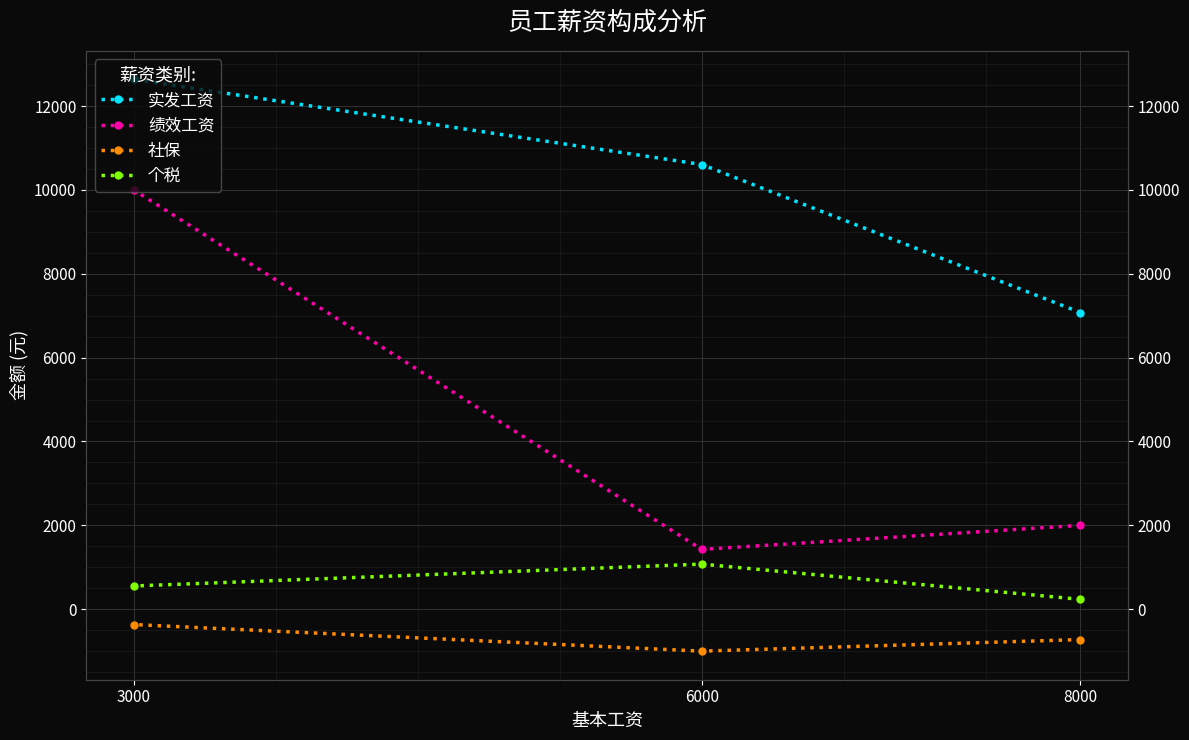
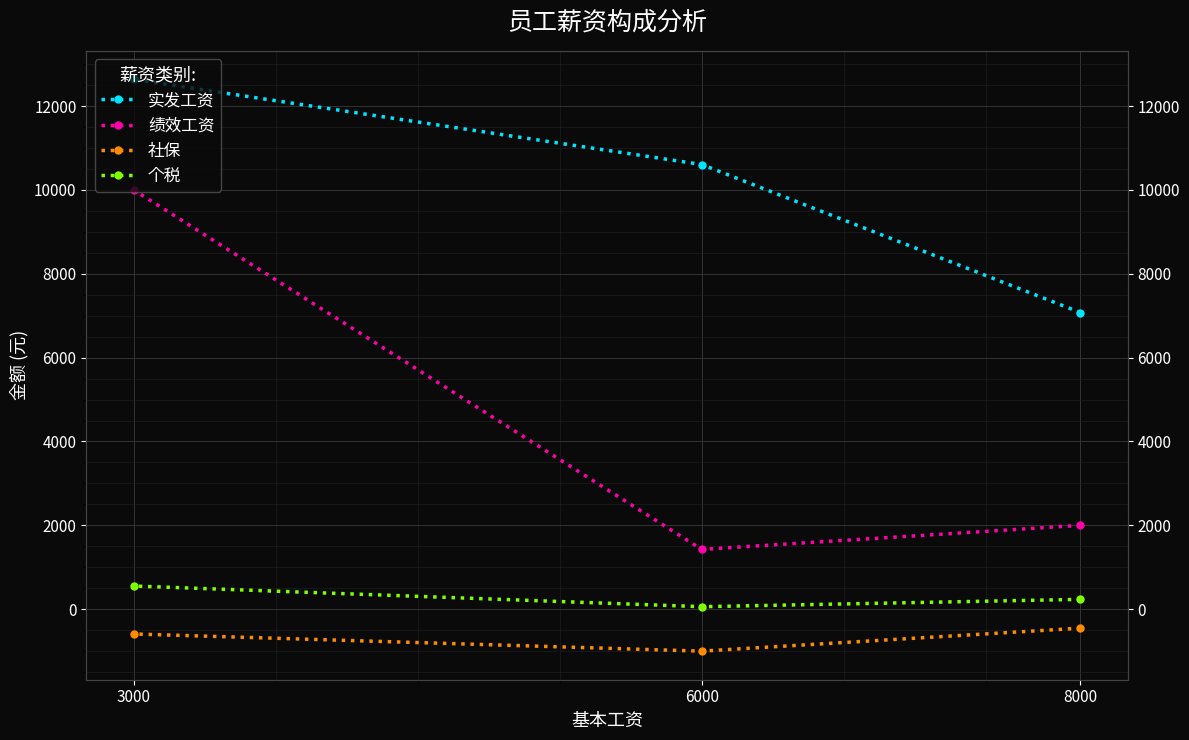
  {
    "实发工资": {
      "6000": 10600,
      "8000": 7100
    },
    "绩效工资": {
      "6000": 1400,
      "8000": 2000
    },
    "社保": {
-     "3000": -400,
+     "3000": -600,
      "6000": -1000,
-     "8000": -700
+     "8000": -500
    },
    "个税": {
      "3000": 600,
-     "6000": 1100,
+     "6000": 100,
      "8000": 200
    }
  }
